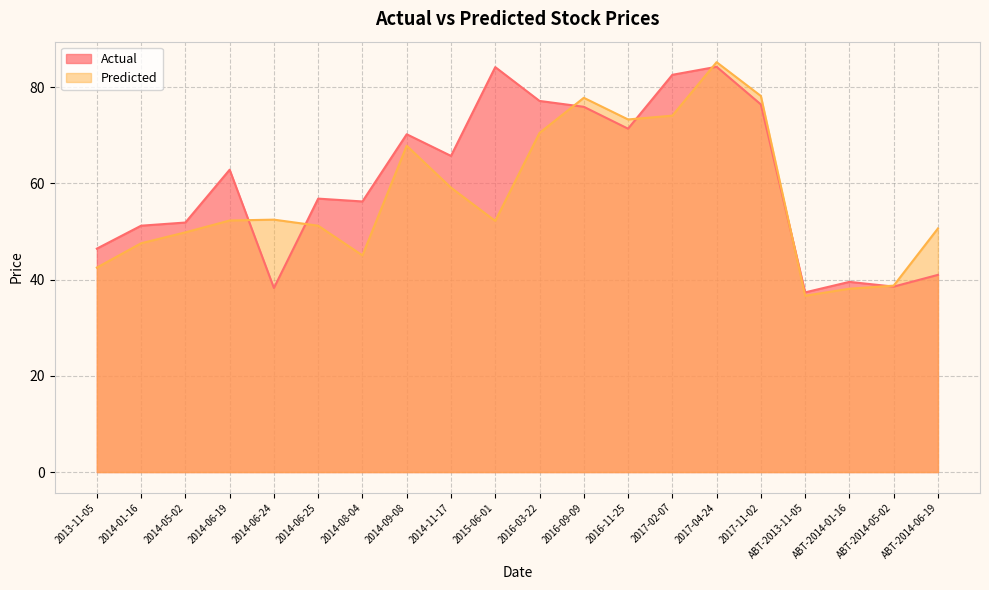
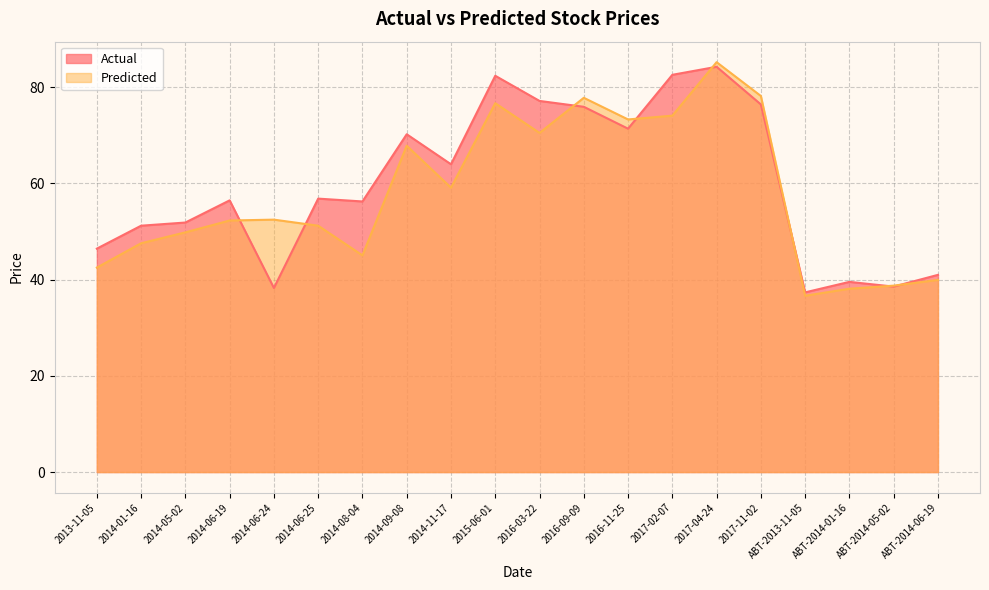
  {
    "Actual": {
      "2013-11-05": 46,
      "2014-01-16": 51,
      "2014-05-02": 52,
-     "2014-06-19": 63,
+     "2014-06-19": 56,
      "2014-06-24": 38,
      "2014-06-25": 57,
      "2014-08-04": 56,
      "2014-09-08": 70,
-     "2014-11-17": 66,
-     "2015-06-01": 84,
+     "2014-11-17": 64,
+     "2015-06-01": 82,
      "2016-03-22": 77,
      "2016-09-09": 76,
      "2016-11-25": 71,
      "2017-02-07": 83,
      "2017-04-24": 84,
      "2017-11-02": 76,
      "ABT-2013-11-05": 37,
      "ABT-2014-01-16": 40,
      "ABT-2014-06-19": 41
    },
    "Predicted": {
      "2013-11-05": 43,
      "2014-01-16": 48,
      "2014-05-02": 50,
      "2014-06-19": 52,
      "2014-06-24": 52,
      "2014-06-25": 51,
      "2014-08-04": 45,
      "2014-09-08": 68,
      "2014-11-17": 59,
-     "2015-06-01": 52,
+     "2015-06-01": 77,
      "2016-03-22": 71,
      "2016-09-09": 78,
      "2016-11-25": 73,
      "2017-02-07": 74,
      "2017-04-24": 85,
      "2017-11-02": 78,
      "ABT-2013-11-05": 37,
      "ABT-2014-01-16": 38,
-     "ABT-2014-06-19": 51
+     "ABT-2014-06-19": 40
    }
  }
